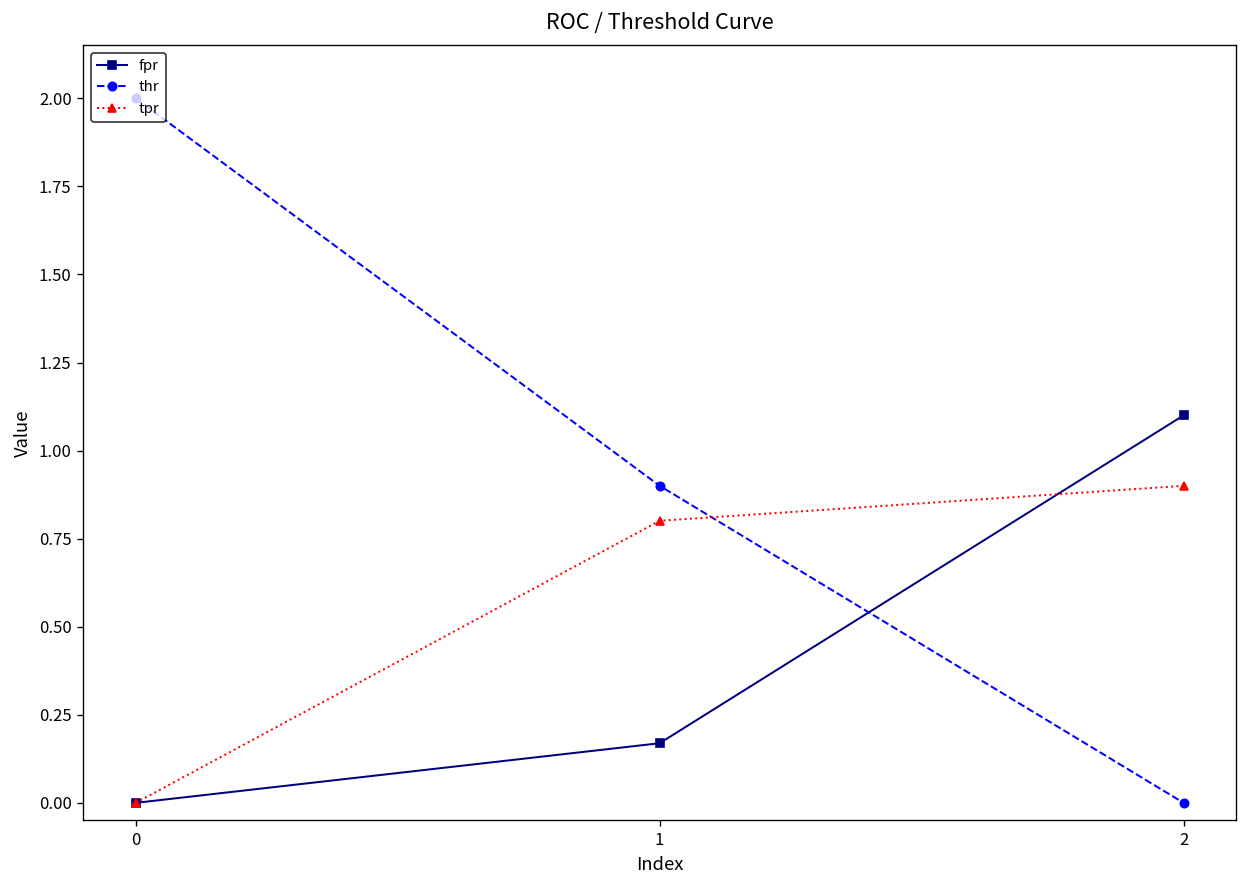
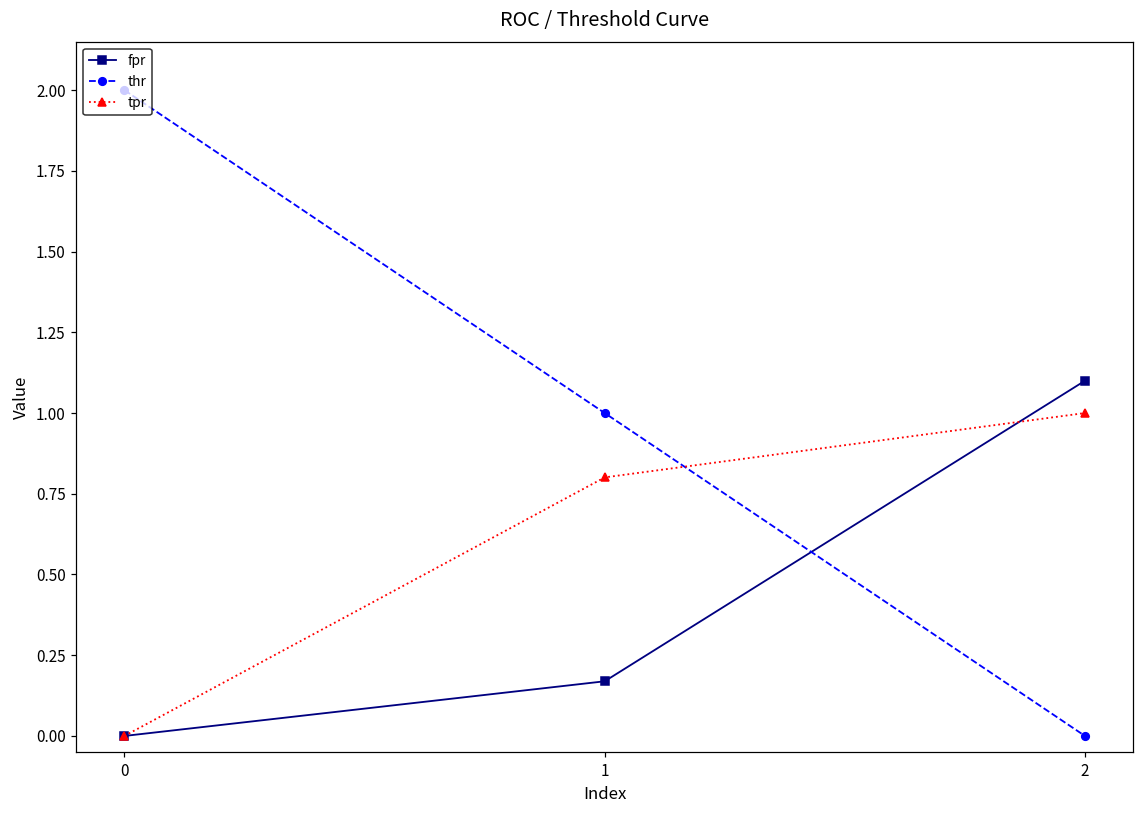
  {
    "fpr": {
      "1": 0.17,
      "2": 1.1
    },
    "thr": {
-     "1": 0.9,
+     "1": 1.0,
      "2": 0.0
    },
    "tpr": {
      "1": 0.8,
-     "2": 0.9
+     "2": 1.0
    }
  }
